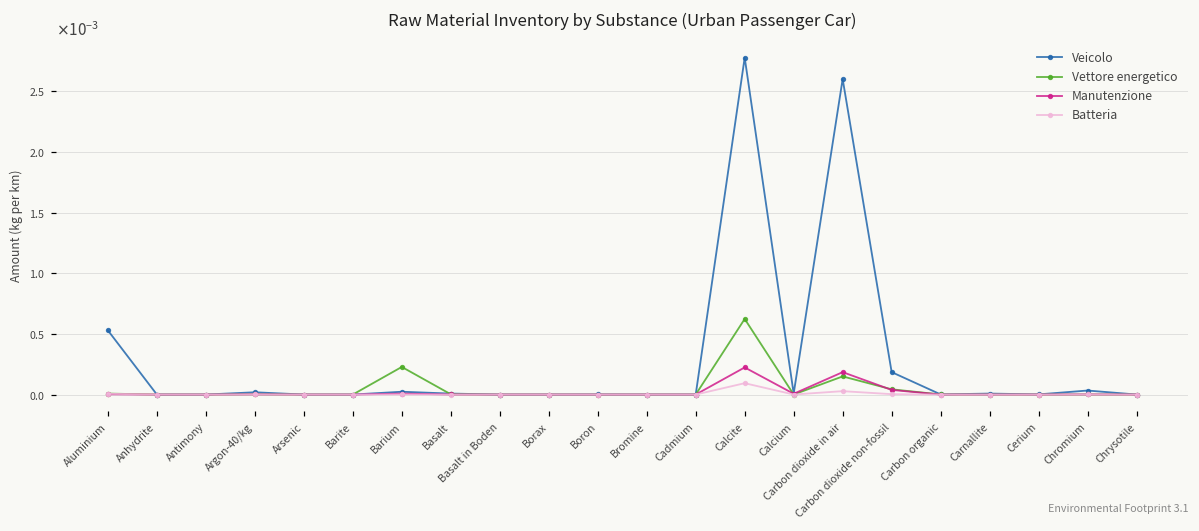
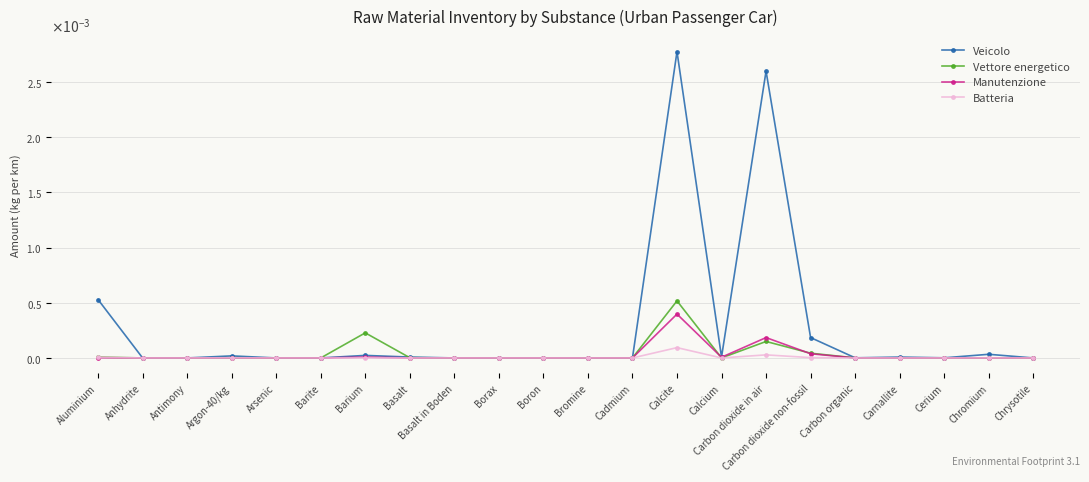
  {
    "Veicolo": {
      "Aluminium": 0.00053,
      "Calcite": 0.00278,
      "Carbon dioxide in air": 0.00260,
      "Carbon dioxide non-fossil": 0.00018,
      "Chromium": 0.00003
    },
    "Vettore energetico": {
      "Barium": 0.00023,
-     "Calcite": 0.00062,
+     "Calcite": 0.00052,
      "Carbon dioxide in air": 0.00015
    },
    "Manutenzione": {
-     "Calcite": 0.00022,
+     "Calcite": 0.00040,
      "Carbon dioxide in air": 0.00018
    },
    "Batteria": {
      "Calcite": 0.00009,
      "Carbon dioxide in air": 0.00003,
      "Carbon dioxide non-fossil": 0.00000
    }
  }
